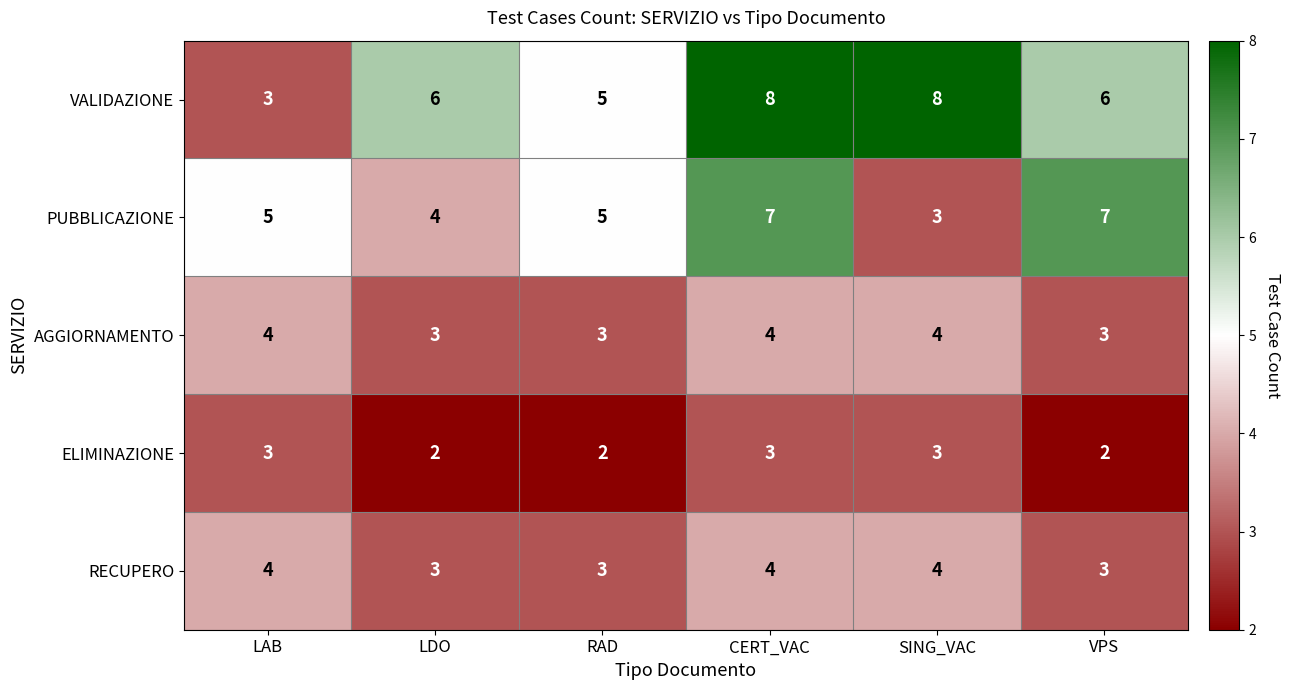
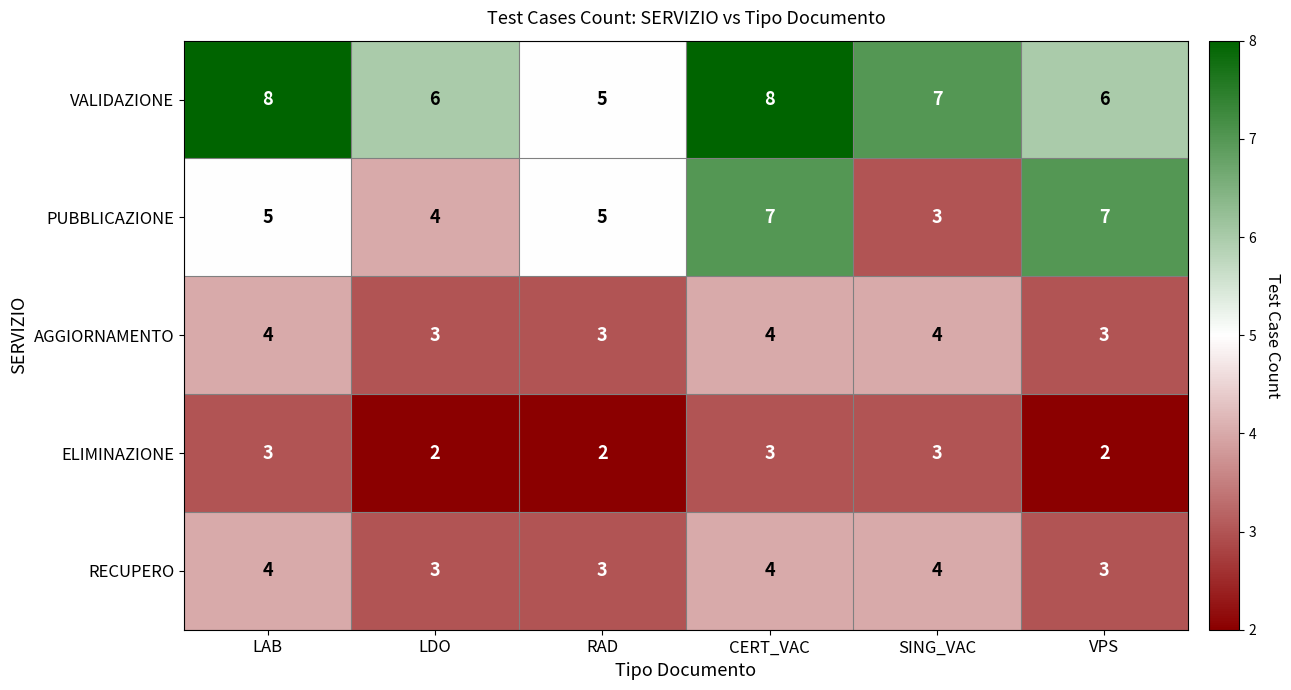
  {
    "VALIDAZIONE": {
-     "LAB": 3,
+     "LAB": 8,
      "LDO": 6,
      "RAD": 5,
      "CERT_VAC": 8,
-     "SING_VAC": 8,
+     "SING_VAC": 7,
      "VPS": 6
    },
    "PUBBLICAZIONE": {
      "LAB": 5,
      "LDO": 4,
      "RAD": 5,
      "CERT_VAC": 7,
      "SING_VAC": 3,
      "VPS": 7
    },
    "AGGIORNAMENTO": {
      "LAB": 4,
      "LDO": 3,
      "RAD": 3,
      "CERT_VAC": 4,
      "SING_VAC": 4,
      "VPS": 3
    },
    "ELIMINAZIONE": {
      "LAB": 3,
      "LDO": 2,
      "RAD": 2,
      "CERT_VAC": 3,
      "SING_VAC": 3,
      "VPS": 2
    },
    "RECUPERO": {
      "LAB": 4,
      "LDO": 3,
      "RAD": 3,
      "CERT_VAC": 4,
      "SING_VAC": 4,
      "VPS": 3
    }
  }
